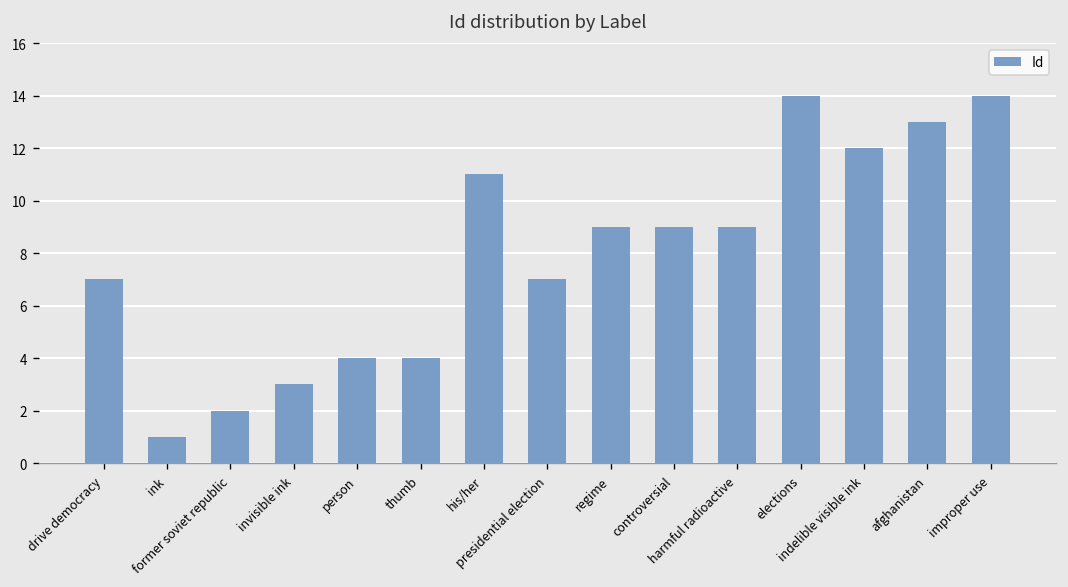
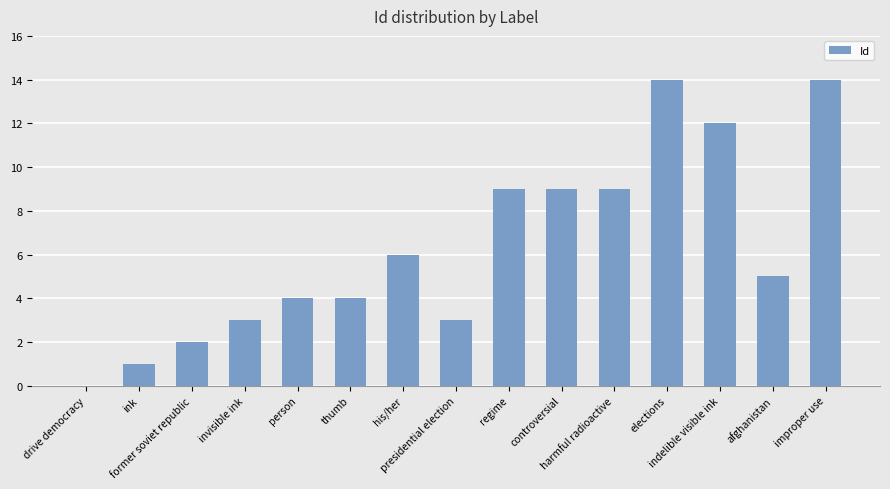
  {
-   "drive democracy": 7,
+   "drive democracy": 0,
    "ink": 1,
    "former soviet republic": 2,
    "invisible ink": 3,
    "person": 4,
    "thumb": 4,
-   "his/her": 11,
-   "presidential election": 7,
+   "his/her": 6,
+   "presidential election": 3,
    "regime": 9,
    "controversial": 9,
    "harmful radioactive": 9,
    "elections": 14,
    "indelible visible ink": 12,
-   "afghanistan": 13,
+   "afghanistan": 5,
    "improper use": 14
  }
